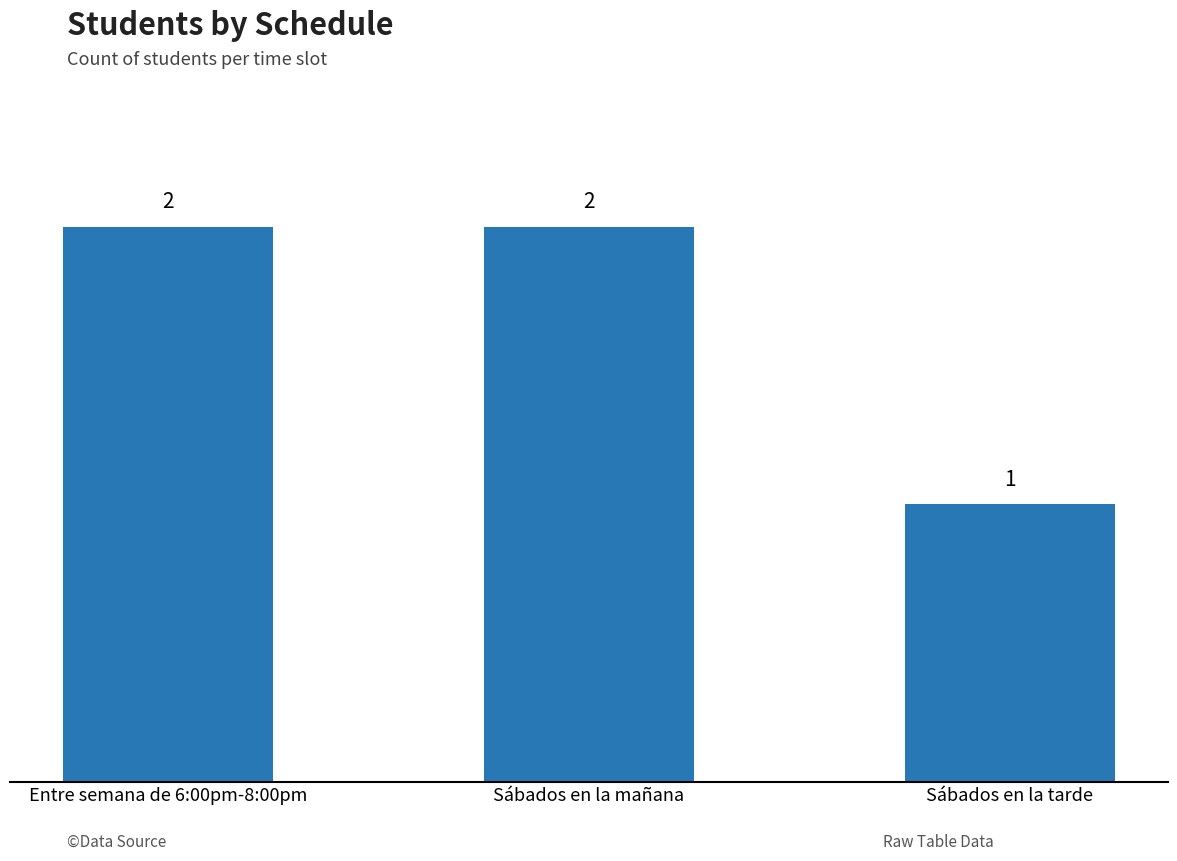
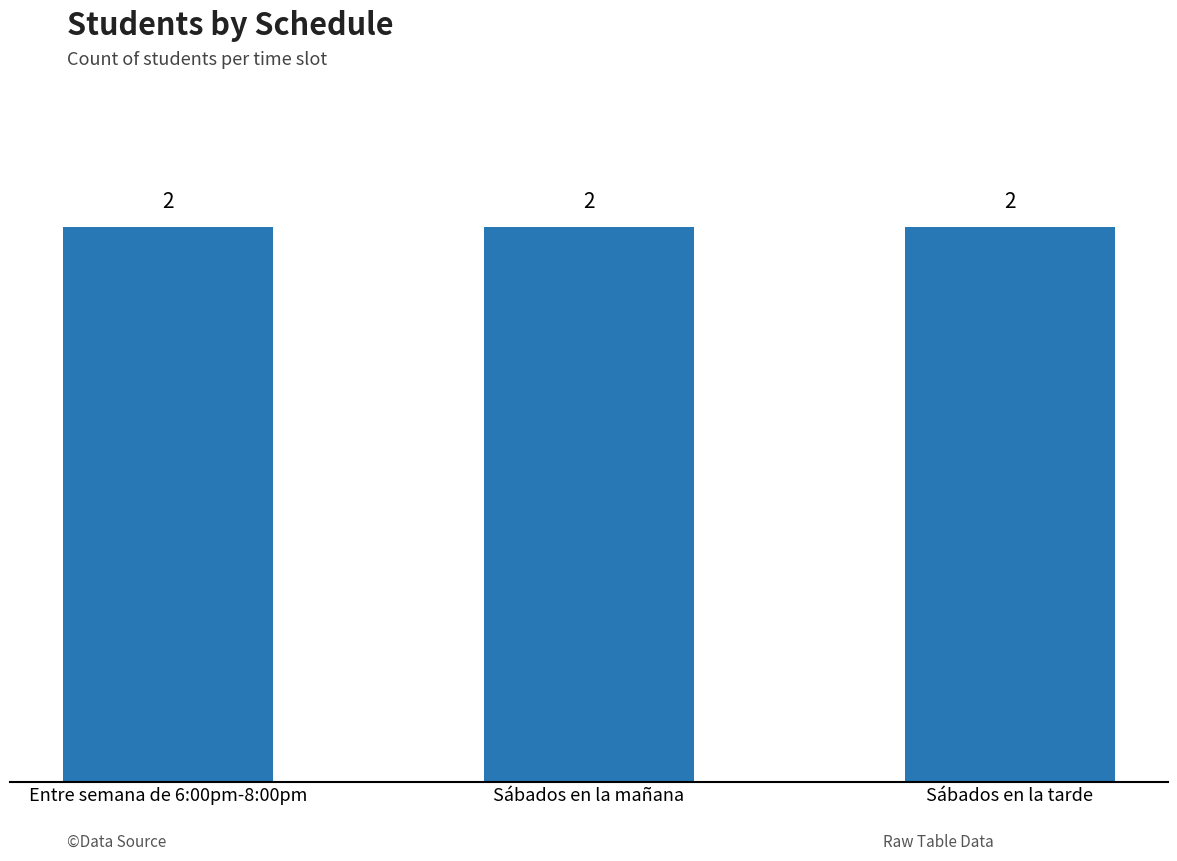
  {
    "Entre semana de 6:00pm-8:00pm": 2,
    "Sábados en la mañana": 2,
-   "Sábados en la tarde": 1
+   "Sábados en la tarde": 2
  }
